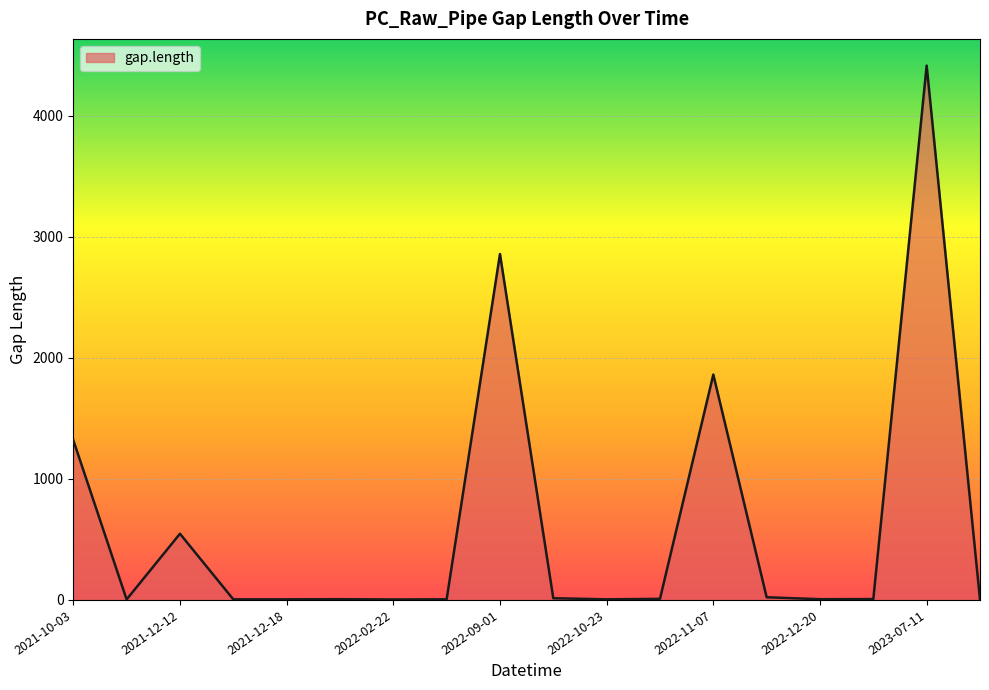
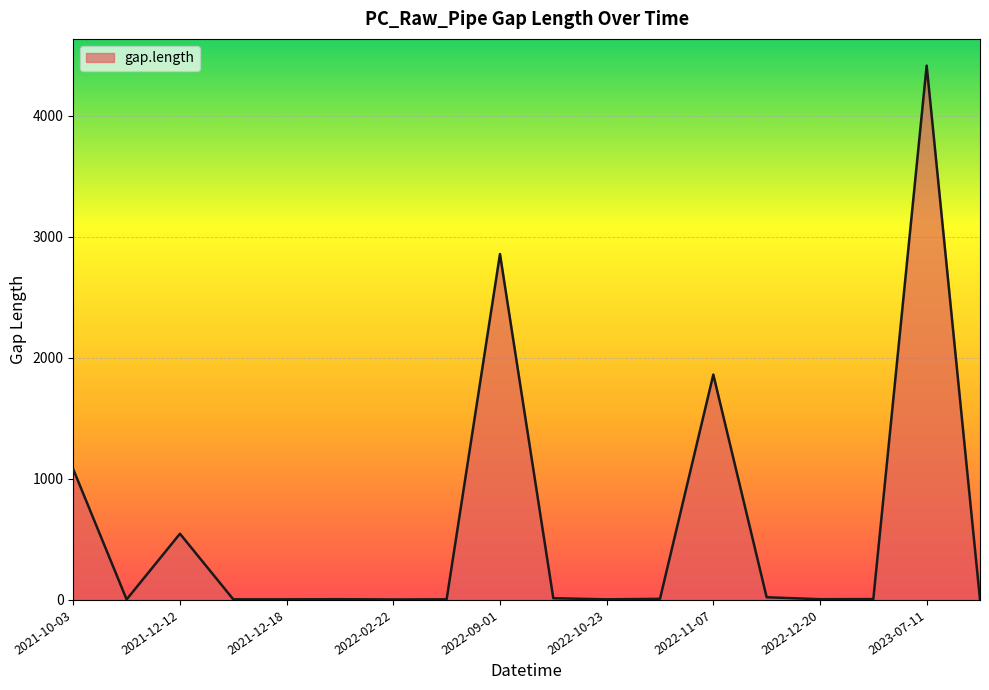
  {
-   "2021-10-03": 1320,
+   "2021-10-03": 1080,
    "2021-12-12": 550,
    "2021-12-18": 10,
    "2022-02-22": 0,
    "2022-09-01": 2860,
    "2022-10-23": 10,
    "2022-11-07": 1860,
    "2022-12-20": 10,
    "2023-07-11": 4420
  }
